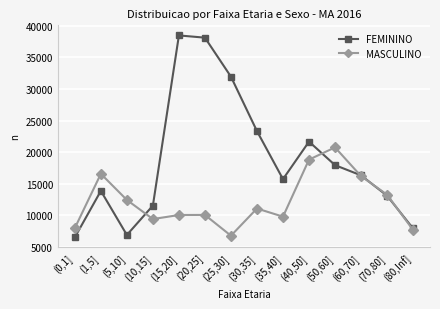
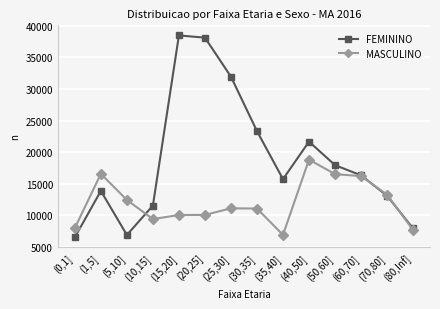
  {
    "FEMININO": {
      "(0,1]": 7000,
      "(1,5]": 14000,
      "(5,10]": 7000,
      "(10,15]": 12000,
      "(15,20]": 38000,
      "(20,25]": 38000,
      "(25,30]": 32000,
      "(30,35]": 23000,
      "(35,40]": 16000,
      "(40,50]": 22000,
      "(50,60]": 18000
    },
    "MASCULINO": {
      "(0,1]": 8000,
      "(1,5]": 17000,
      "(5,10]": 12000,
      "(10,15]": 9000,
      "(15,20]": 10000,
      "(20,25]": 10000,
-     "(25,30]": 7000,
+     "(25,30]": 11000,
      "(30,35]": 11000,
-     "(35,40]": 10000,
+     "(35,40]": 7000,
      "(40,50]": 19000,
-     "(50,60]": 21000
+     "(50,60]": 17000
    }
  }
